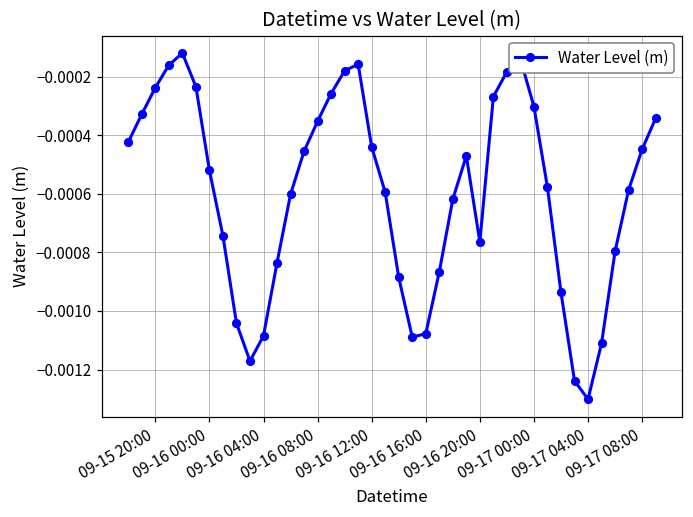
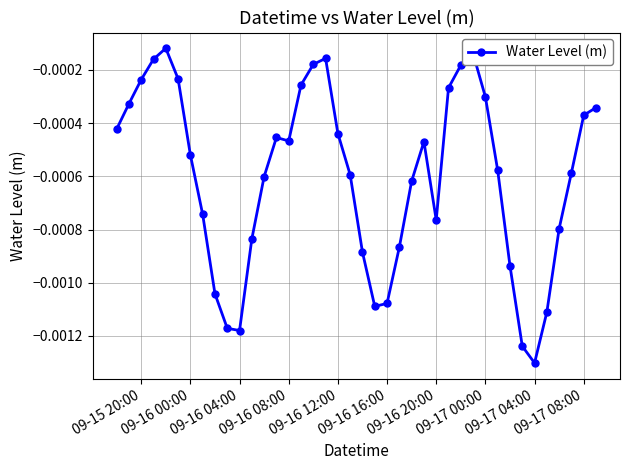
  {
    "09-15 20:00": -0.00024,
    "09-16 00:00": -0.00052,
-   "09-16 04:00": -0.00108,
-   "09-16 08:00": -0.00035,
+   "09-16 04:00": -0.00118,
+   "09-16 08:00": -0.00047,
    "09-16 12:00": -0.00044,
    "09-16 16:00": -0.00108,
    "09-16 20:00": -0.00076,
    "09-17 00:00": -0.00030,
    "09-17 04:00": -0.00130,
-   "09-17 08:00": -0.00045
+   "09-17 08:00": -0.00037
  }
